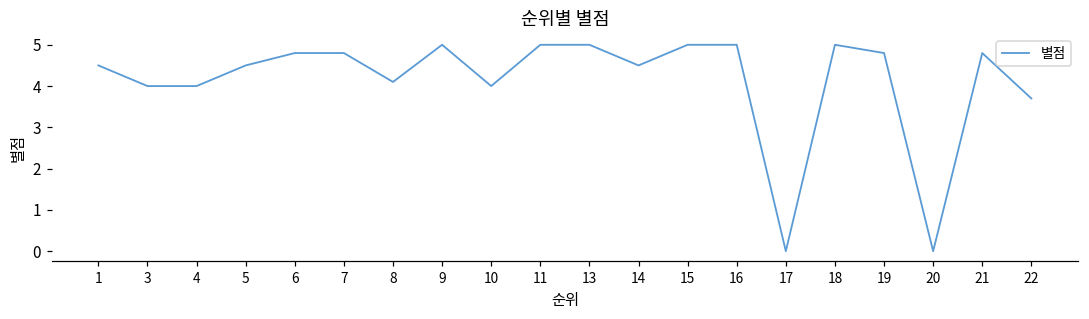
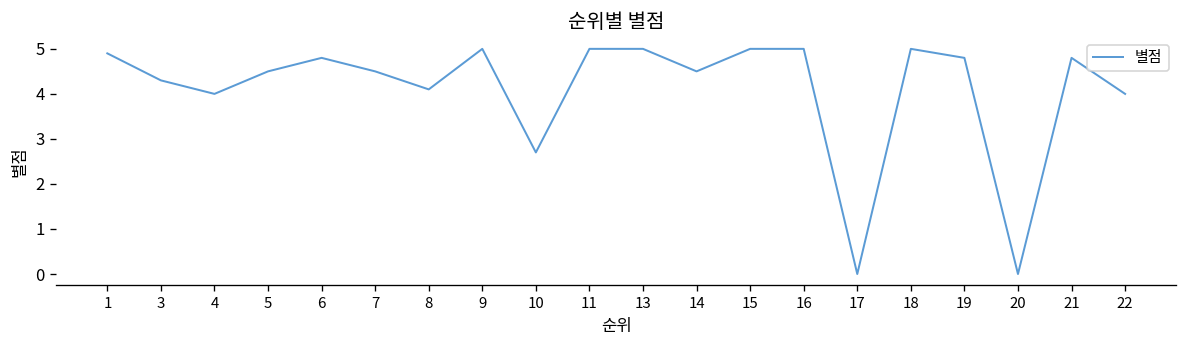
  {
-   "1": 4.5,
-   "3": 4.0,
+   "1": 4.9,
+   "3": 4.3,
    "4": 4.0,
    "5": 4.5,
    "6": 4.8,
-   "7": 4.8,
+   "7": 4.5,
    "8": 4.1,
    "9": 5.0,
-   "10": 4.0,
+   "10": 2.7,
    "11": 5.0,
    "13": 5.0,
    "14": 4.5,
    "15": 5.0,
    "16": 5.0,
    "17": 0.0,
    "18": 5.0,
    "19": 4.8,
    "20": 0.0,
    "21": 4.8,
-   "22": 3.7
+   "22": 4.0
  }
